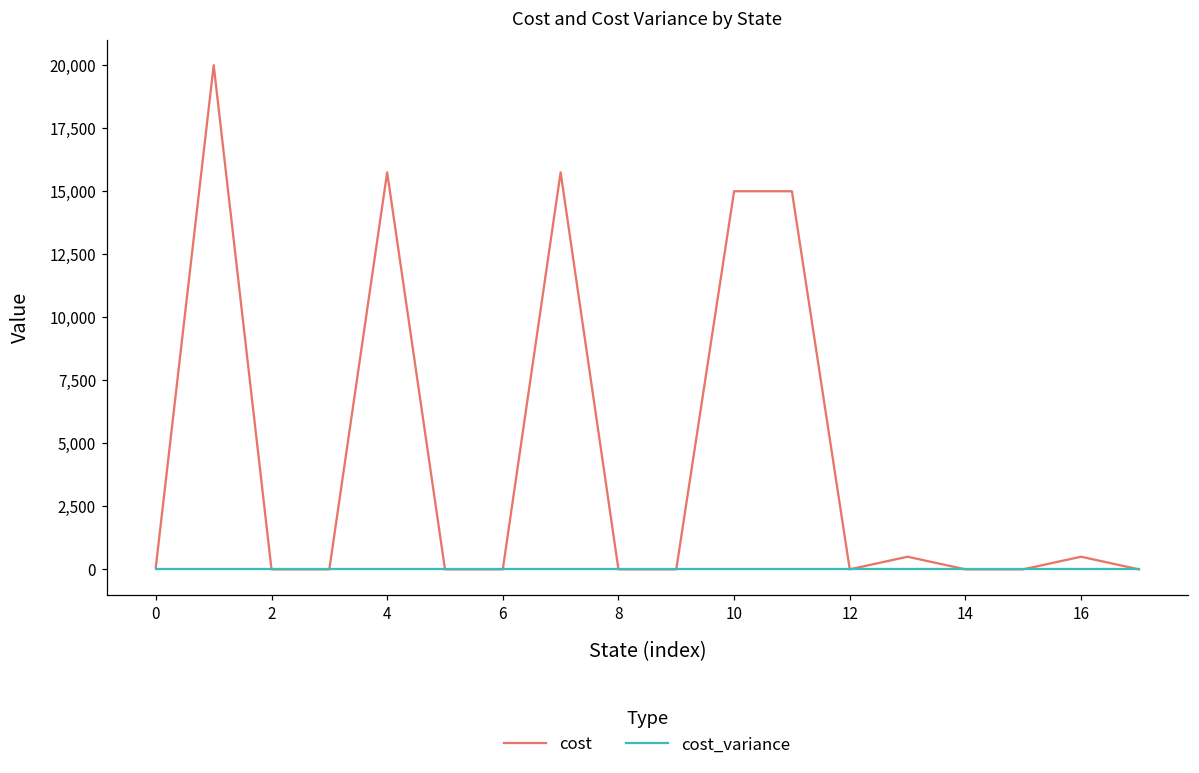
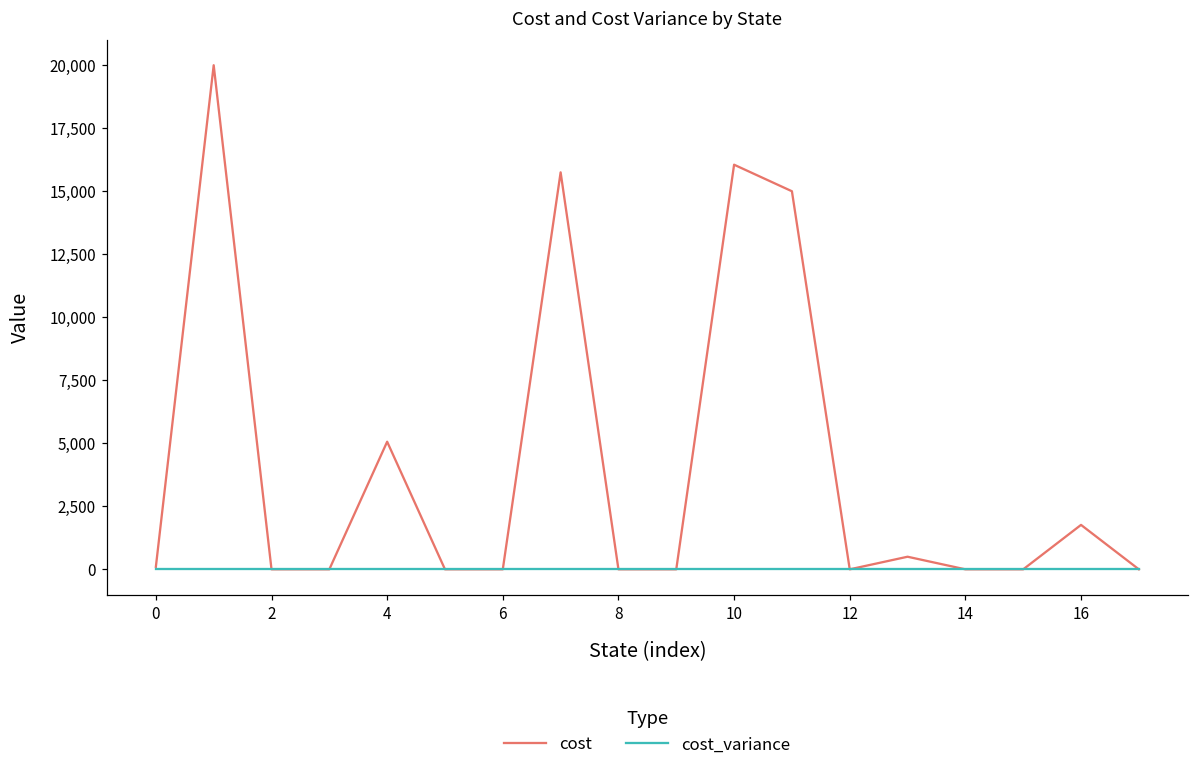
  {
    "cost": {
-     "4": "15,800",
-     "10": "15,000",
-     "16": "500"
+     "4": "5,100",
+     "10": "16,100",
+     "16": "1,800"
    },
    "cost_variance": {
      "4": "0",
      "10": "0",
      "16": "0"
    }
  }
